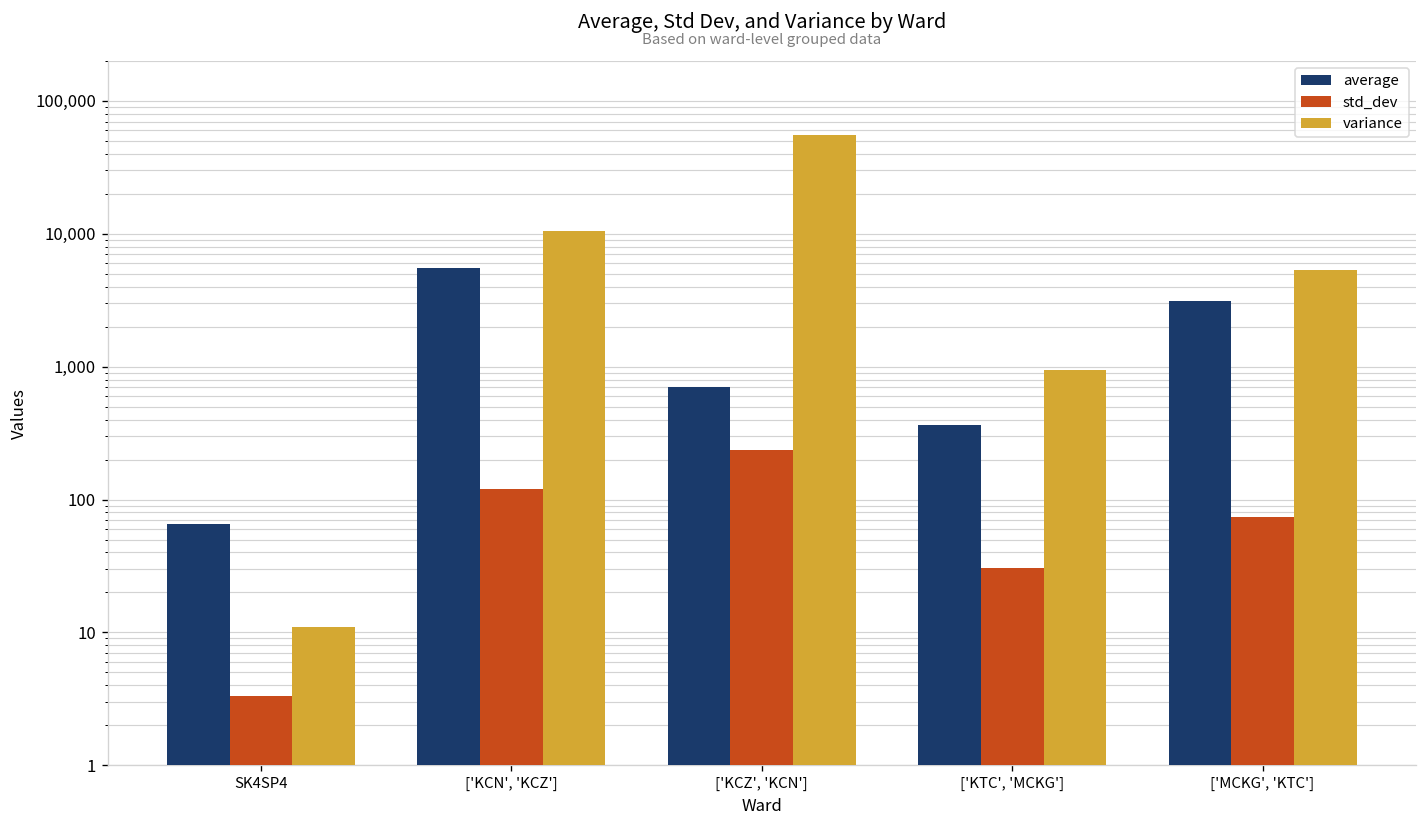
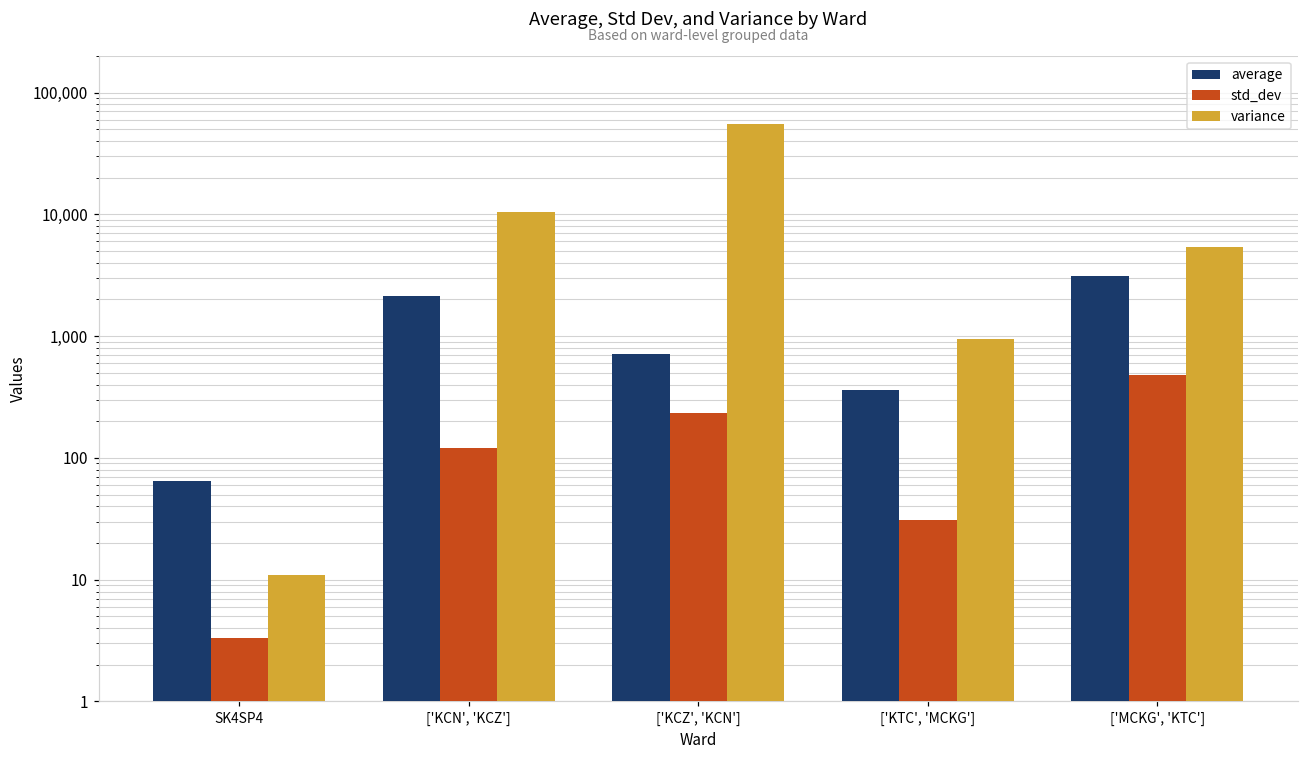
  {
    "average": {
      "SK4SP4": "70",
-     "['KCN', 'KCZ']": "6,000",
+     "['KCN', 'KCZ']": "2,100",
      "['KCZ', 'KCN']": "700",
      "['KTC', 'MCKG']": "360",
      "['MCKG', 'KTC']": "3,100"
    },
    "std_dev": {
      "SK4SP4": "3.3",
      "['KCN', 'KCZ']": "120",
      "['KCZ', 'KCN']": "240",
      "['KTC', 'MCKG']": "31",
-     "['MCKG', 'KTC']": "70"
+     "['MCKG', 'KTC']": "480"
    },
    "variance": {
      "SK4SP4": "11",
      "['KCN', 'KCZ']": "10,000",
      "['KCZ', 'KCN']": "60,000",
      "['KTC', 'MCKG']": "900",
      "['MCKG', 'KTC']": "5,000"
    }
  }
